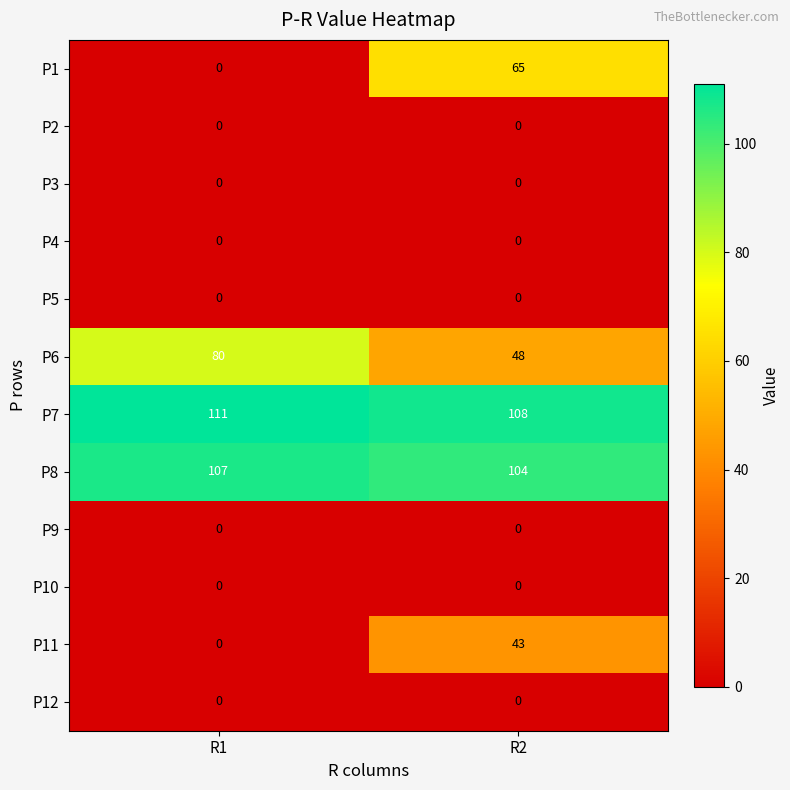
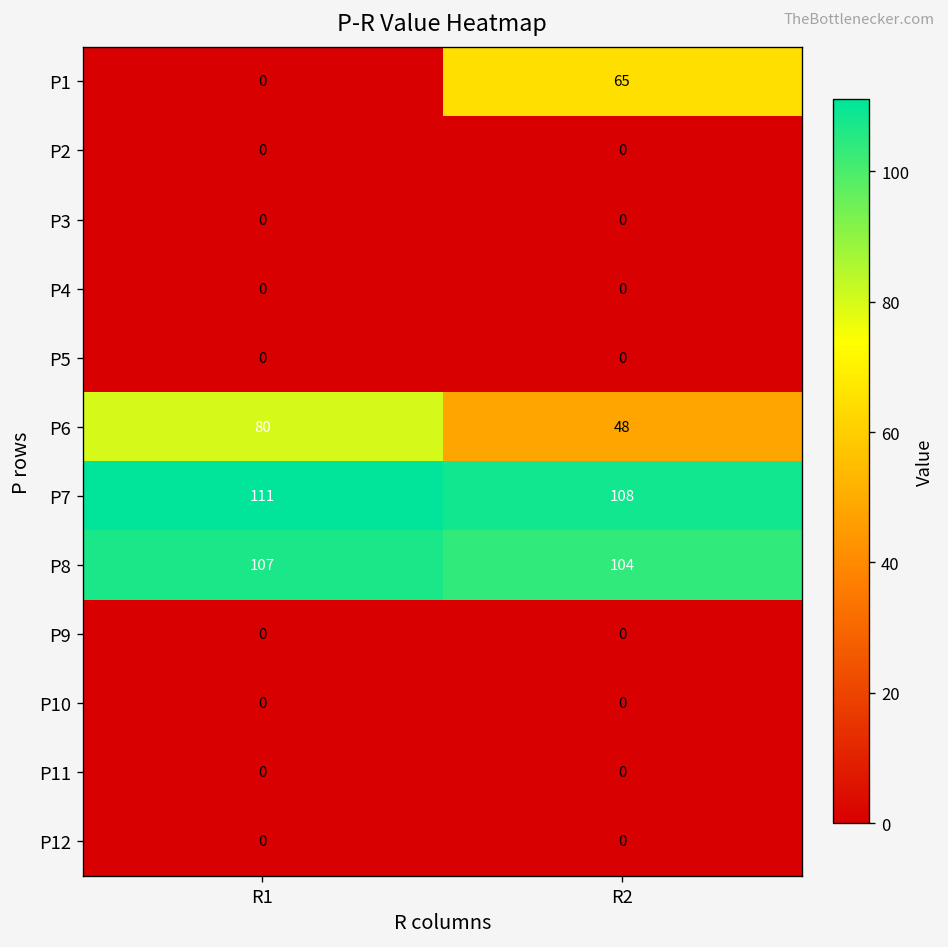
  {
    "P1": {
      "R1": 0,
      "R2": 65
    },
    "P2": {
      "R1": 0,
      "R2": 0
    },
    "P3": {
      "R1": 0,
      "R2": 0
    },
    "P4": {
      "R1": 0,
      "R2": 0
    },
    "P5": {
      "R1": 0,
      "R2": 0
    },
    "P6": {
      "R1": 80,
      "R2": 48
    },
    "P7": {
      "R1": 111,
      "R2": 108
    },
    "P8": {
      "R1": 107,
      "R2": 104
    },
    "P9": {
      "R1": 0,
      "R2": 0
    },
    "P10": {
      "R1": 0,
      "R2": 0
    },
    "P11": {
      "R1": 0,
-     "R2": 43
+     "R2": 0
    },
    "P12": {
      "R1": 0,
      "R2": 0
    }
  }
